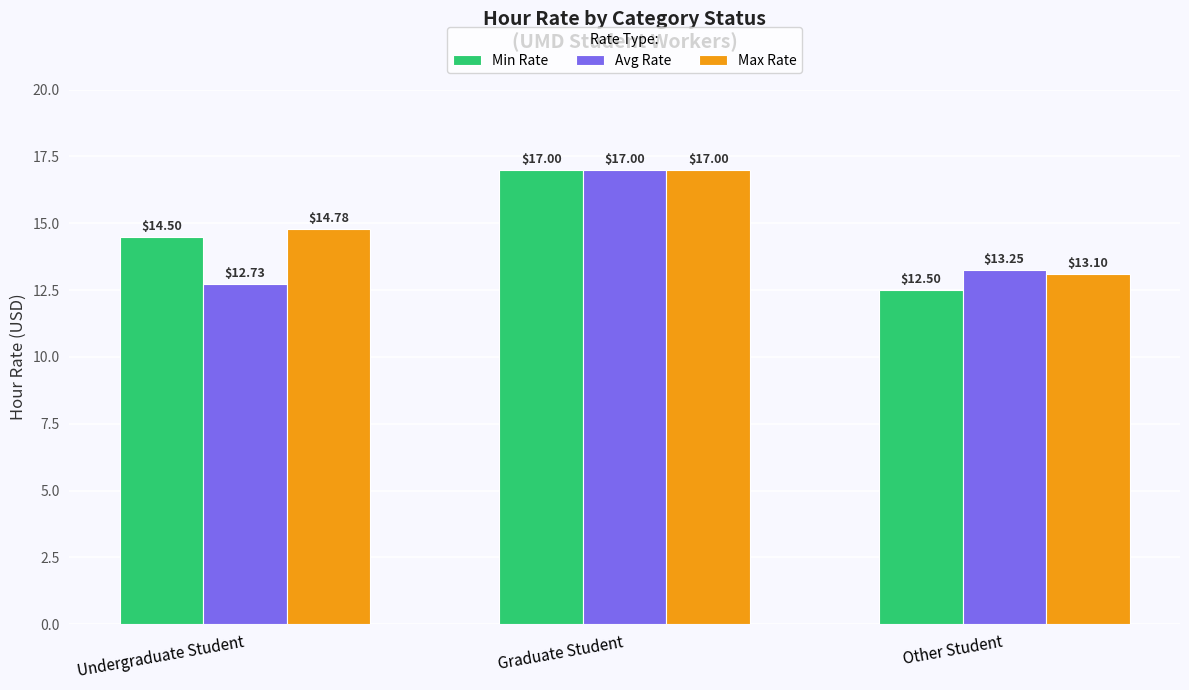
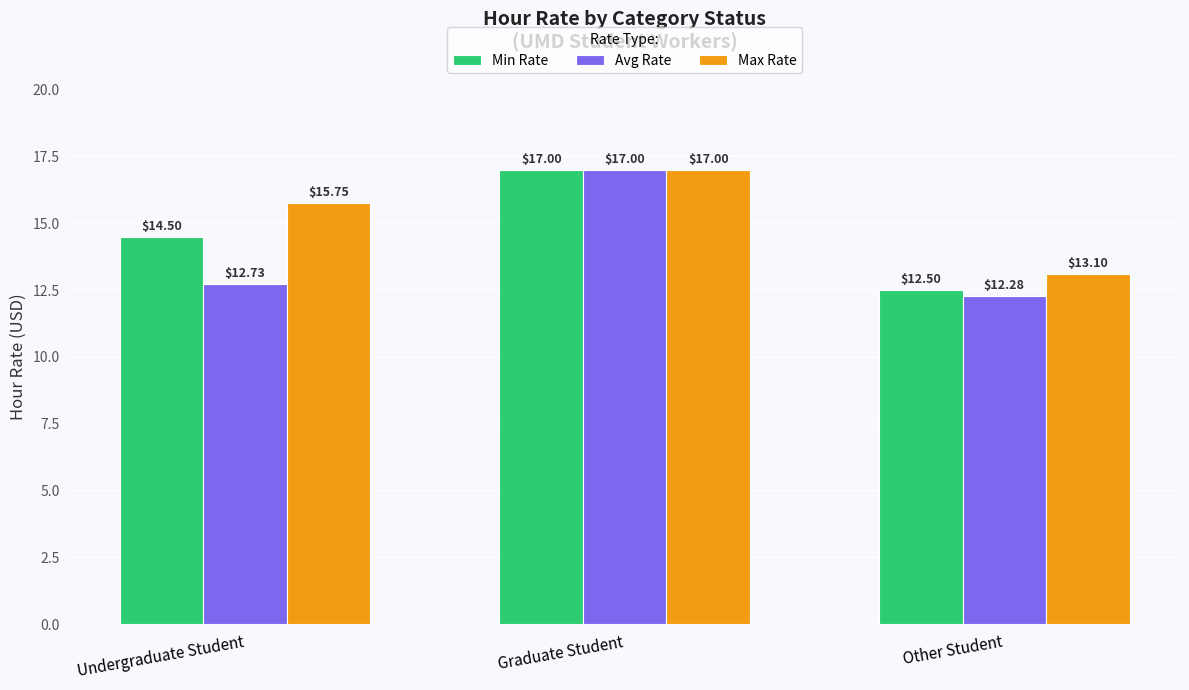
  {
    "Min Rate": {
      "Undergraduate Student": "$14.50",
      "Graduate Student": "$17.00",
      "Other Student": "$12.50"
    },
    "Avg Rate": {
      "Undergraduate Student": "$12.73",
      "Graduate Student": "$17.00",
-     "Other Student": "$13.25"
+     "Other Student": "$12.28"
    },
    "Max Rate": {
-     "Undergraduate Student": "$14.78",
+     "Undergraduate Student": "$15.75",
      "Graduate Student": "$17.00",
      "Other Student": "$13.10"
    }
  }
